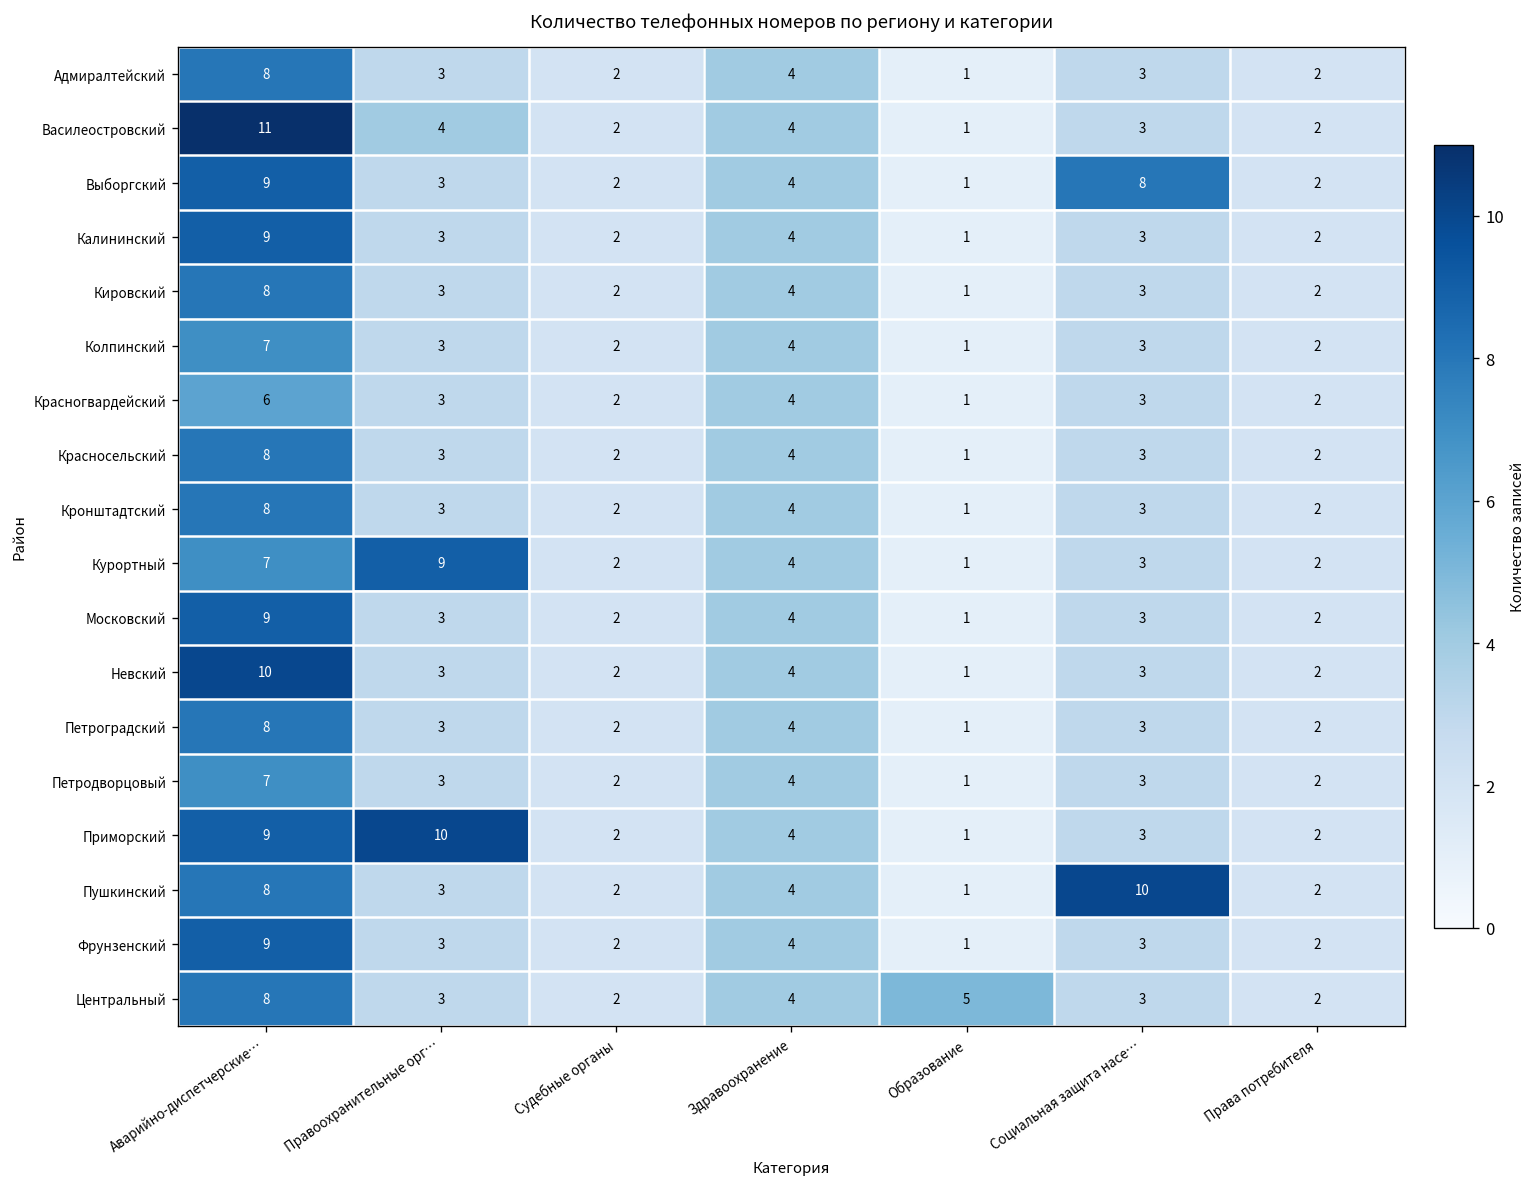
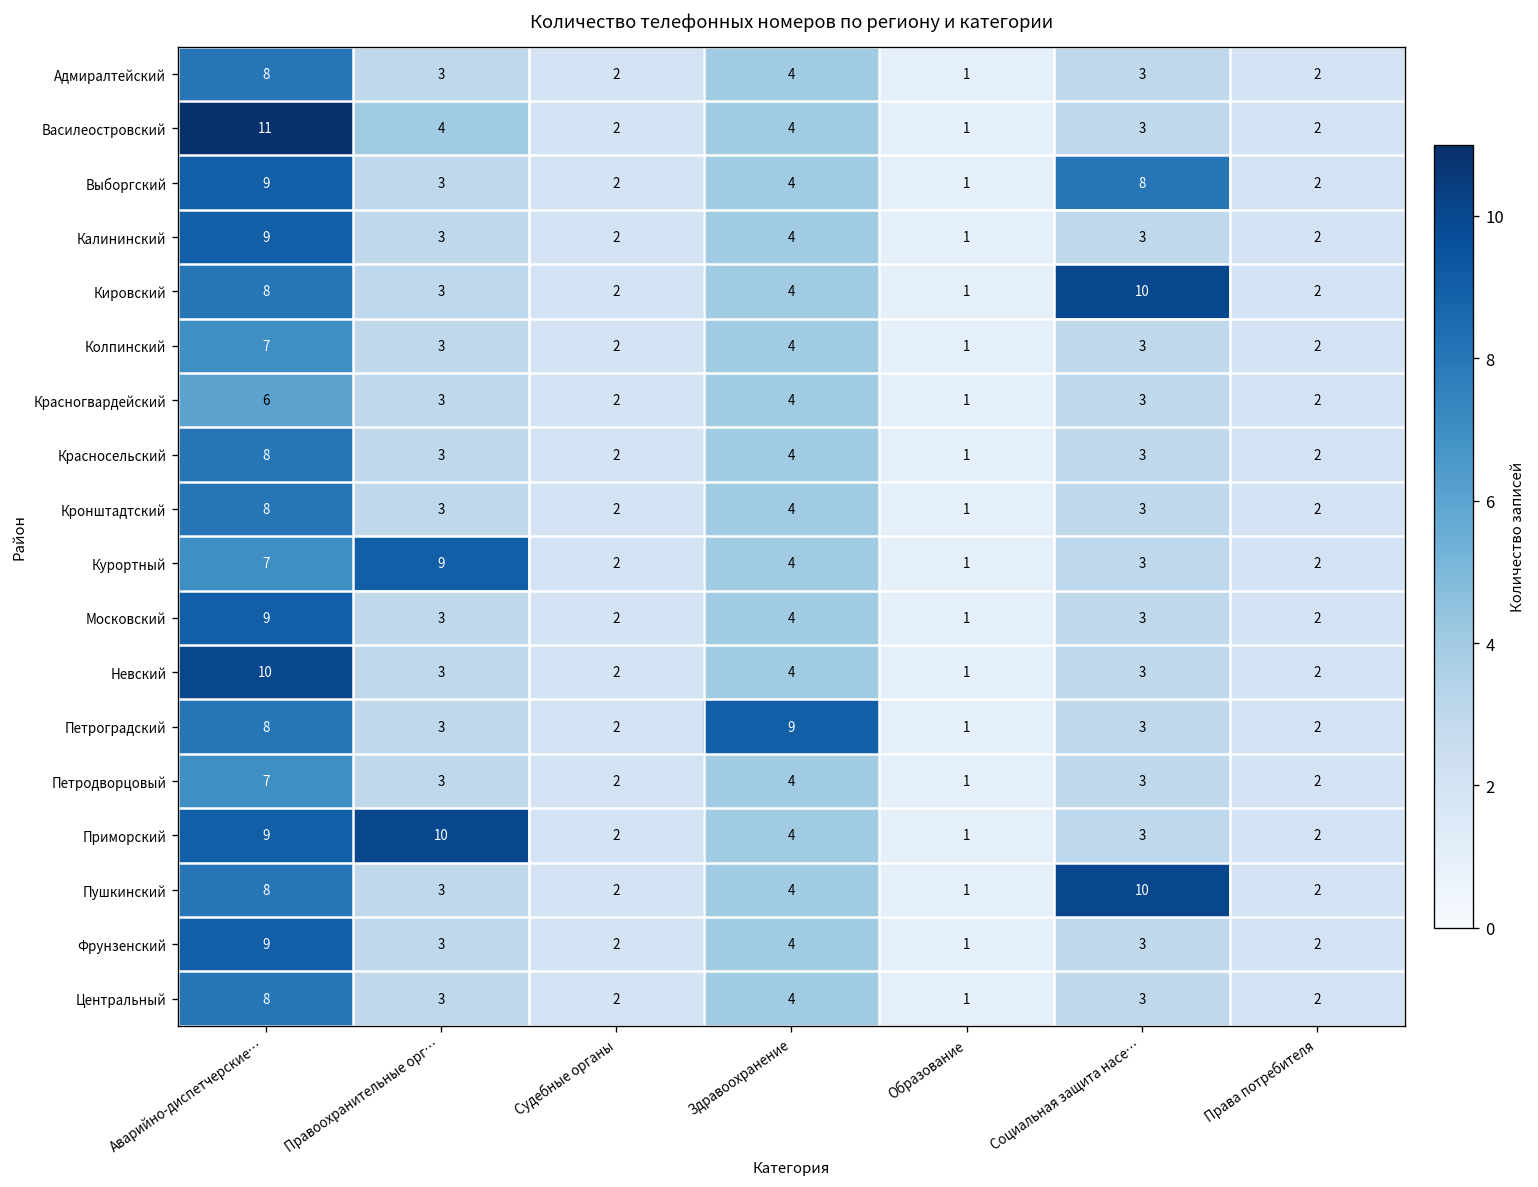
  {
    "Адмиралтейский": {
      "Аварийно-диспетчерские…": 8,
      "Правоохранительные орг…": 3,
      "Судебные органы": 2,
      "Здравоохранение": 4,
      "Образование": 1,
      "Социальная защита насе…": 3,
      "Права потребителя": 2
    },
    "Василеостровский": {
      "Аварийно-диспетчерские…": 11,
      "Правоохранительные орг…": 4,
      "Судебные органы": 2,
      "Здравоохранение": 4,
      "Образование": 1,
      "Социальная защита насе…": 3,
      "Права потребителя": 2
    },
    "Выборгский": {
      "Аварийно-диспетчерские…": 9,
      "Правоохранительные орг…": 3,
      "Судебные органы": 2,
      "Здравоохранение": 4,
      "Образование": 1,
      "Социальная защита насе…": 8,
      "Права потребителя": 2
    },
    "Калининский": {
      "Аварийно-диспетчерские…": 9,
      "Правоохранительные орг…": 3,
      "Судебные органы": 2,
      "Здравоохранение": 4,
      "Образование": 1,
      "Социальная защита насе…": 3,
      "Права потребителя": 2
    },
    "Кировский": {
      "Аварийно-диспетчерские…": 8,
      "Правоохранительные орг…": 3,
      "Судебные органы": 2,
      "Здравоохранение": 4,
      "Образование": 1,
-     "Социальная защита насе…": 3,
+     "Социальная защита насе…": 10,
      "Права потребителя": 2
    },
    "Колпинский": {
      "Аварийно-диспетчерские…": 7,
      "Правоохранительные орг…": 3,
      "Судебные органы": 2,
      "Здравоохранение": 4,
      "Образование": 1,
      "Социальная защита насе…": 3,
      "Права потребителя": 2
    },
    "Красногвардейский": {
      "Аварийно-диспетчерские…": 6,
      "Правоохранительные орг…": 3,
      "Судебные органы": 2,
      "Здравоохранение": 4,
      "Образование": 1,
      "Социальная защита насе…": 3,
      "Права потребителя": 2
    },
    "Красносельский": {
      "Аварийно-диспетчерские…": 8,
      "Правоохранительные орг…": 3,
      "Судебные органы": 2,
      "Здравоохранение": 4,
      "Образование": 1,
      "Социальная защита насе…": 3,
      "Права потребителя": 2
    },
    "Кронштадтский": {
      "Аварийно-диспетчерские…": 8,
      "Правоохранительные орг…": 3,
      "Судебные органы": 2,
      "Здравоохранение": 4,
      "Образование": 1,
      "Социальная защита насе…": 3,
      "Права потребителя": 2
    },
    "Курортный": {
      "Аварийно-диспетчерские…": 7,
      "Правоохранительные орг…": 9,
      "Судебные органы": 2,
      "Здравоохранение": 4,
      "Образование": 1,
      "Социальная защита насе…": 3,
      "Права потребителя": 2
    },
    "Московский": {
      "Аварийно-диспетчерские…": 9,
      "Правоохранительные орг…": 3,
      "Судебные органы": 2,
      "Здравоохранение": 4,
      "Образование": 1,
      "Социальная защита насе…": 3,
      "Права потребителя": 2
    },
    "Невский": {
      "Аварийно-диспетчерские…": 10,
      "Правоохранительные орг…": 3,
      "Судебные органы": 2,
      "Здравоохранение": 4,
      "Образование": 1,
      "Социальная защита насе…": 3,
      "Права потребителя": 2
    },
    "Петроградский": {
      "Аварийно-диспетчерские…": 8,
      "Правоохранительные орг…": 3,
      "Судебные органы": 2,
-     "Здравоохранение": 4,
+     "Здравоохранение": 9,
      "Образование": 1,
      "Социальная защита насе…": 3,
      "Права потребителя": 2
    },
    "Петродворцовый": {
      "Аварийно-диспетчерские…": 7,
      "Правоохранительные орг…": 3,
      "Судебные органы": 2,
      "Здравоохранение": 4,
      "Образование": 1,
      "Социальная защита насе…": 3,
      "Права потребителя": 2
    },
    "Приморский": {
      "Аварийно-диспетчерские…": 9,
      "Правоохранительные орг…": 10,
      "Судебные органы": 2,
      "Здравоохранение": 4,
      "Образование": 1,
      "Социальная защита насе…": 3,
      "Права потребителя": 2
    },
    "Пушкинский": {
      "Аварийно-диспетчерские…": 8,
      "Правоохранительные орг…": 3,
      "Судебные органы": 2,
      "Здравоохранение": 4,
      "Образование": 1,
      "Социальная защита насе…": 10,
      "Права потребителя": 2
    },
    "Фрунзенский": {
      "Аварийно-диспетчерские…": 9,
      "Правоохранительные орг…": 3,
      "Судебные органы": 2,
      "Здравоохранение": 4,
      "Образование": 1,
      "Социальная защита насе…": 3,
      "Права потребителя": 2
    },
    "Центральный": {
      "Аварийно-диспетчерские…": 8,
      "Правоохранительные орг…": 3,
      "Судебные органы": 2,
      "Здравоохранение": 4,
-     "Образование": 5,
+     "Образование": 1,
      "Социальная защита насе…": 3,
      "Права потребителя": 2
    }
  }
